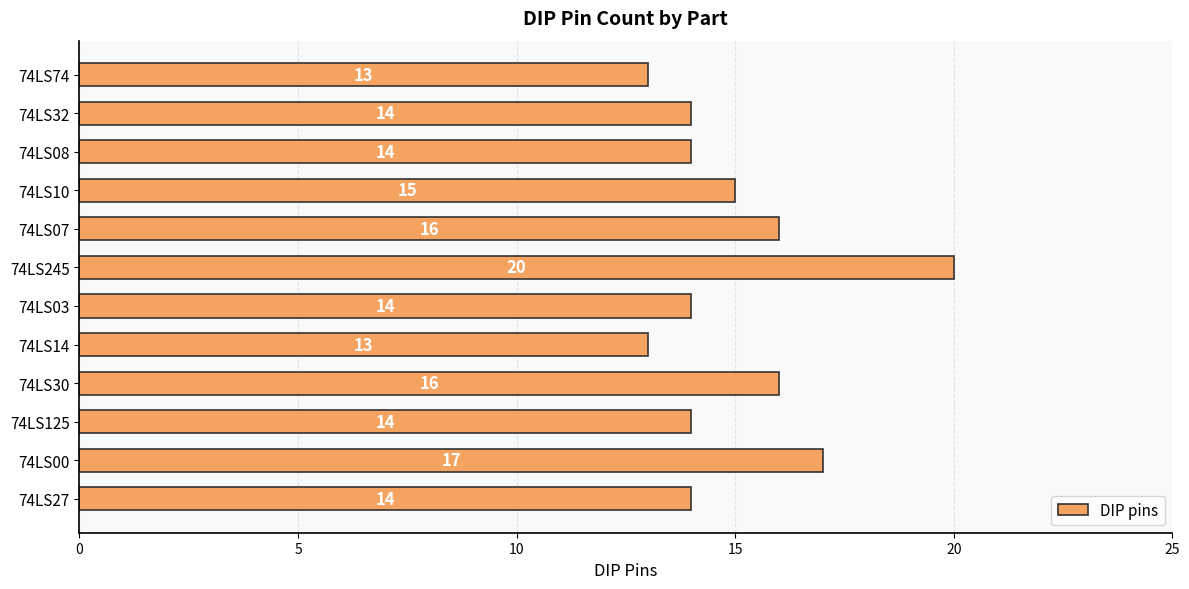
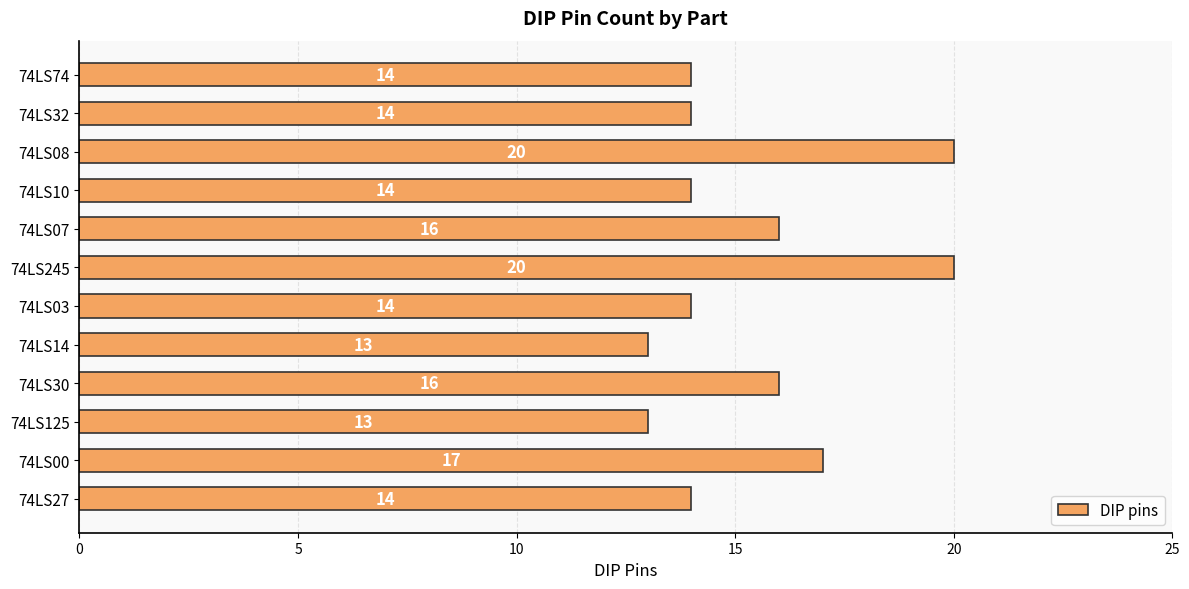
  {
-   "74LS74": 13,
+   "74LS74": 14,
    "74LS32": 14,
-   "74LS08": 14,
-   "74LS10": 15,
+   "74LS08": 20,
+   "74LS10": 14,
    "74LS07": 16,
    "74LS245": 20,
    "74LS03": 14,
    "74LS14": 13,
    "74LS30": 16,
-   "74LS125": 14,
+   "74LS125": 13,
    "74LS00": 17,
    "74LS27": 14
  }
